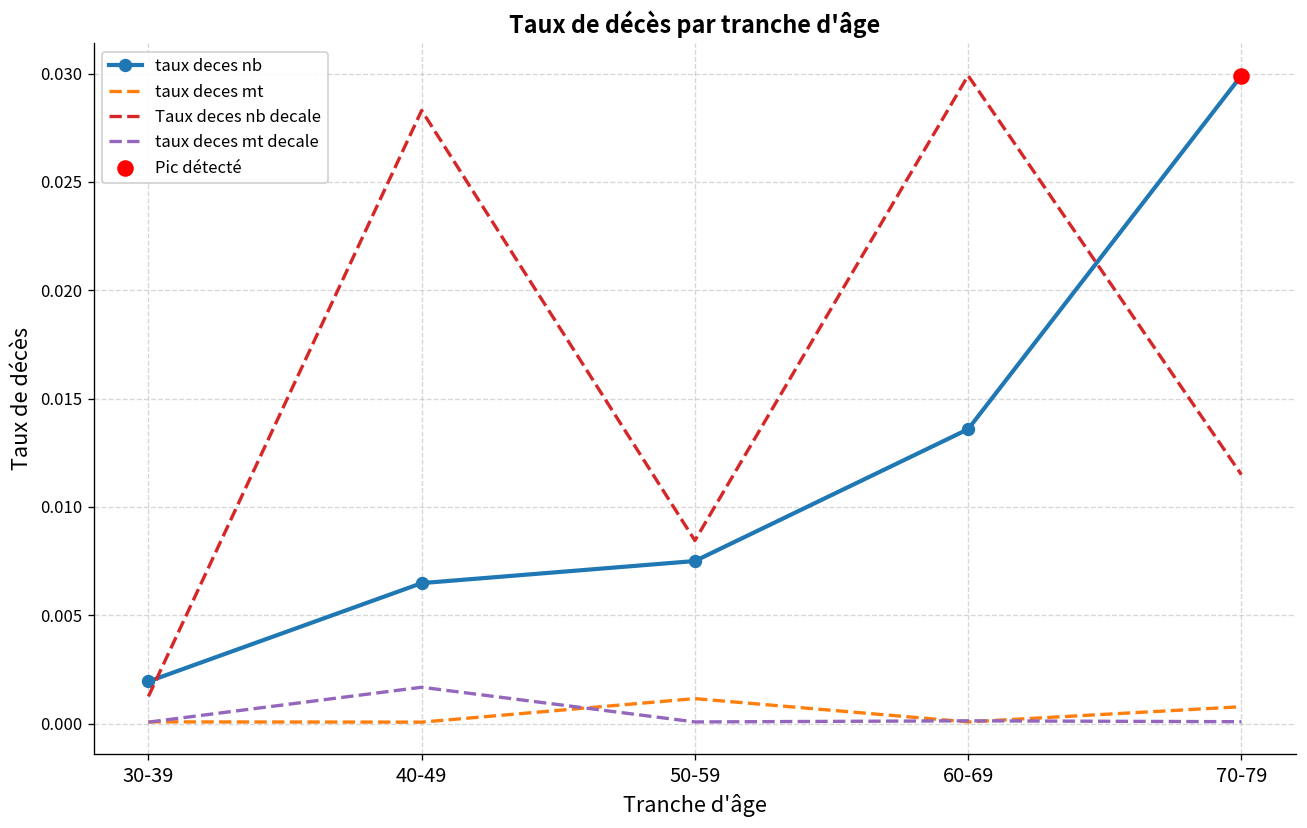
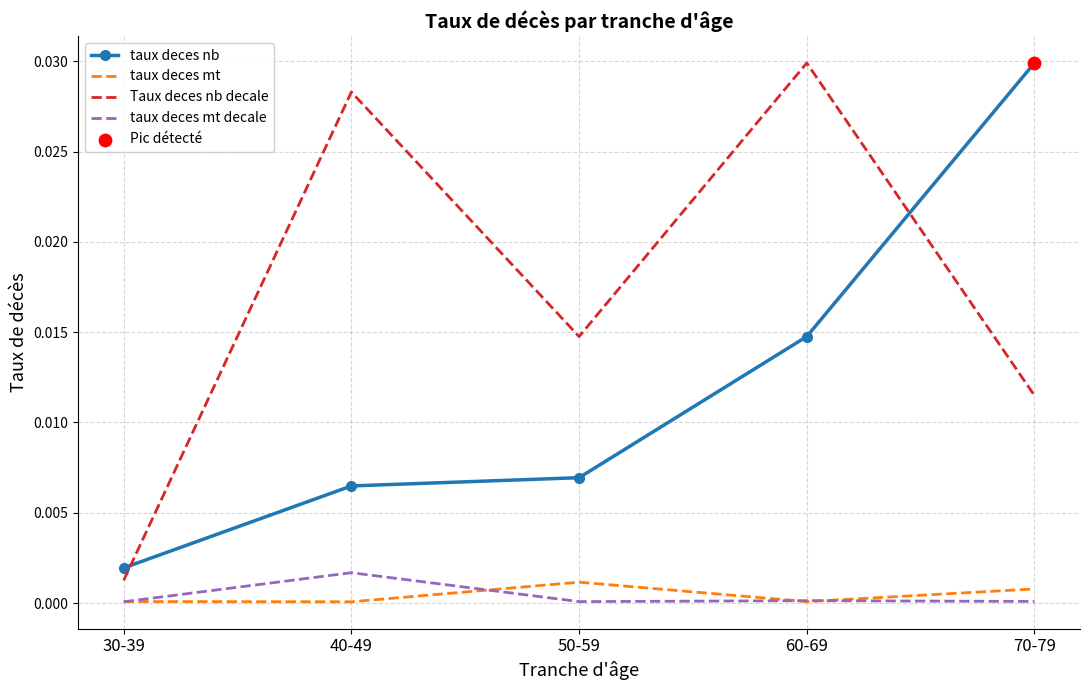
  {
    "taux deces nb": {
      "30-39": 0.0019,
      "40-49": 0.0065,
-     "50-59": 0.0075,
-     "60-69": 0.0136
+     "50-59": 0.0069,
+     "60-69": 0.0148
    },
    "taux deces mt": {
      "40-49": 0.0001,
      "50-59": 0.0012,
      "70-79": 0.0008
    },
    "Taux deces nb decale": {
      "30-39": 0.0013,
      "40-49": 0.0283,
-     "50-59": 0.0085,
+     "50-59": 0.0148,
      "60-69": 0.0299,
      "70-79": 0.0115
    },
    "taux deces mt decale": {
      "40-49": 0.0017,
      "50-59": 0.0001,
      "70-79": 0.0001
    }
  }
